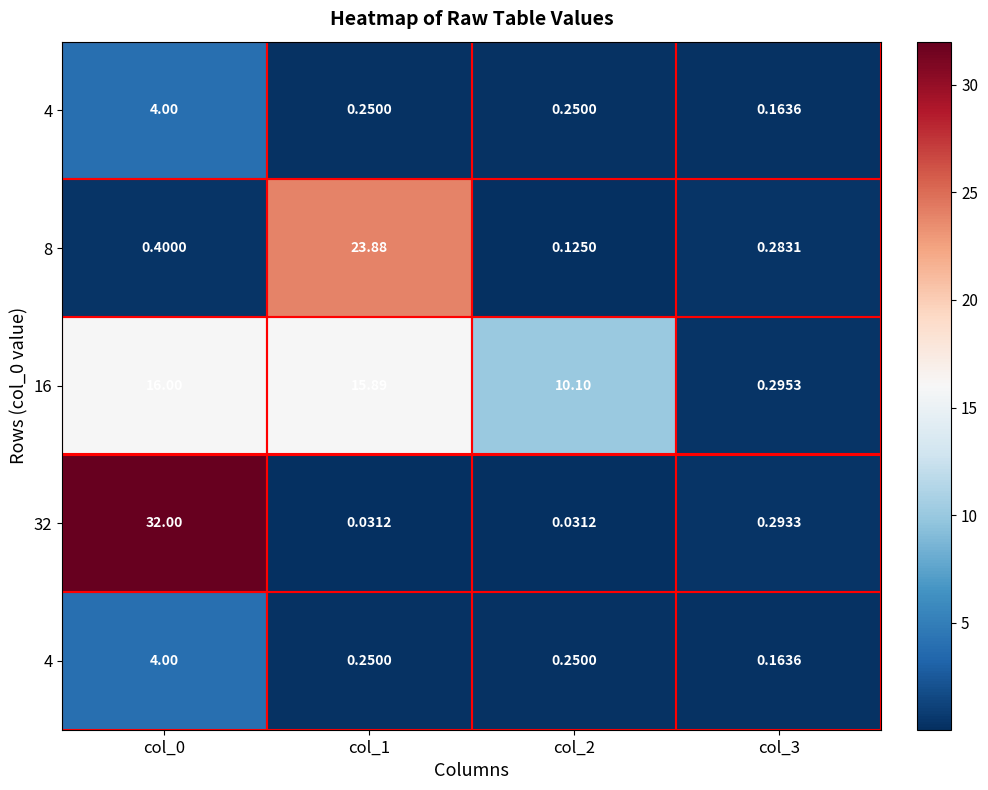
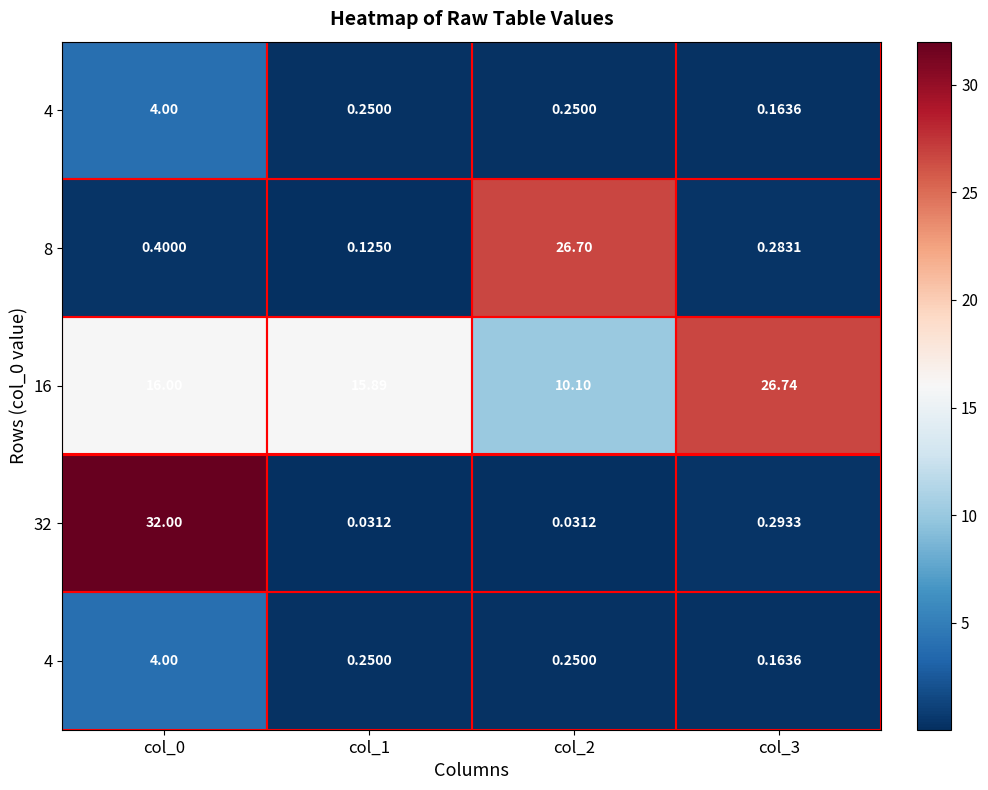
  {
    "8": {
      "col_0": 0.4000,
-     "col_1": 23.88,
-     "col_2": 0.1250,
+     "col_1": 0.1250,
+     "col_2": 26.70,
      "col_3": 0.2831
    },
    "16": {
      "col_2": 10.10,
-     "col_3": 0.2953
+     "col_3": 26.74
    },
    "32": {
      "col_0": 32.00,
      "col_1": 0.0312,
      "col_2": 0.0312,
      "col_3": 0.2933
    }
  }
